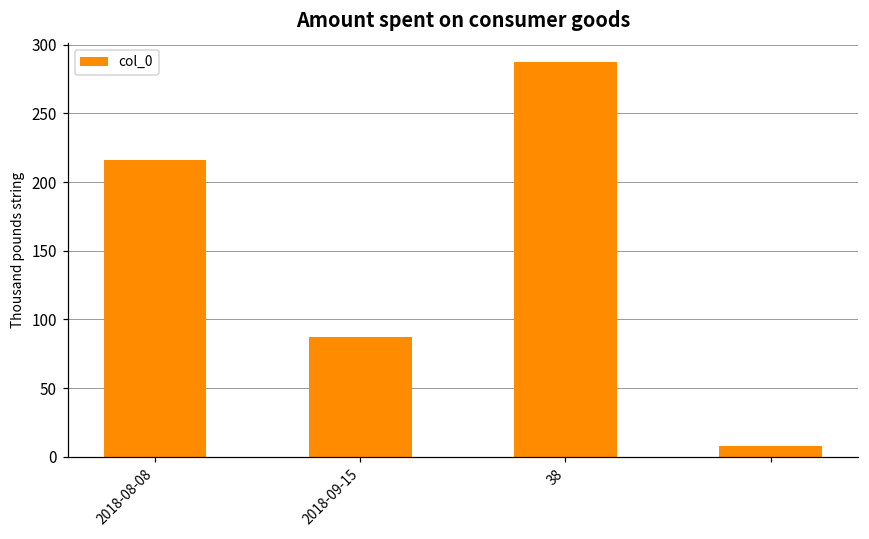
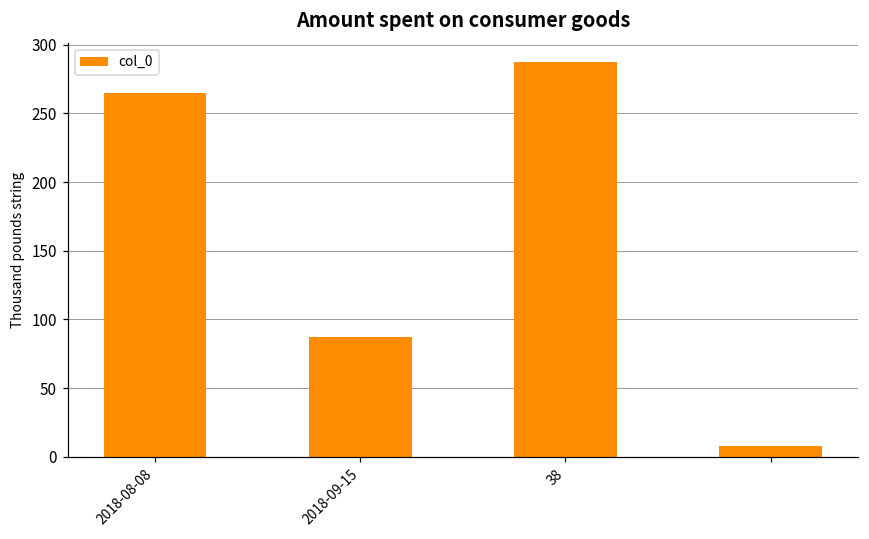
  {
-   "2018-08-08": 216,
+   "2018-08-08": 265,
    "2018-09-15": 87,
    "38": 287
  }
